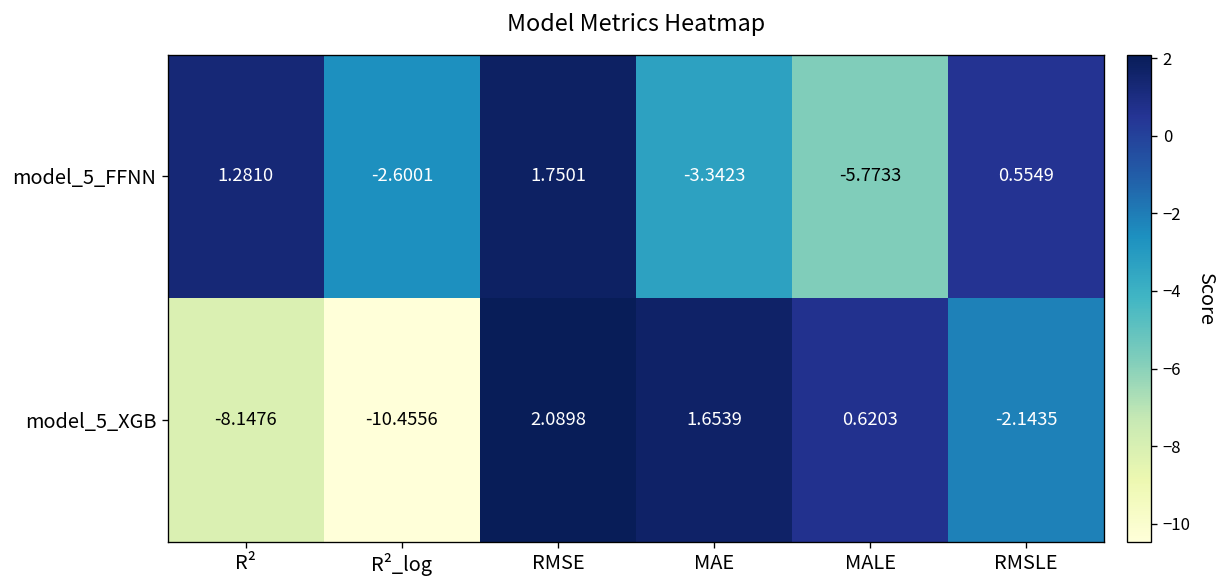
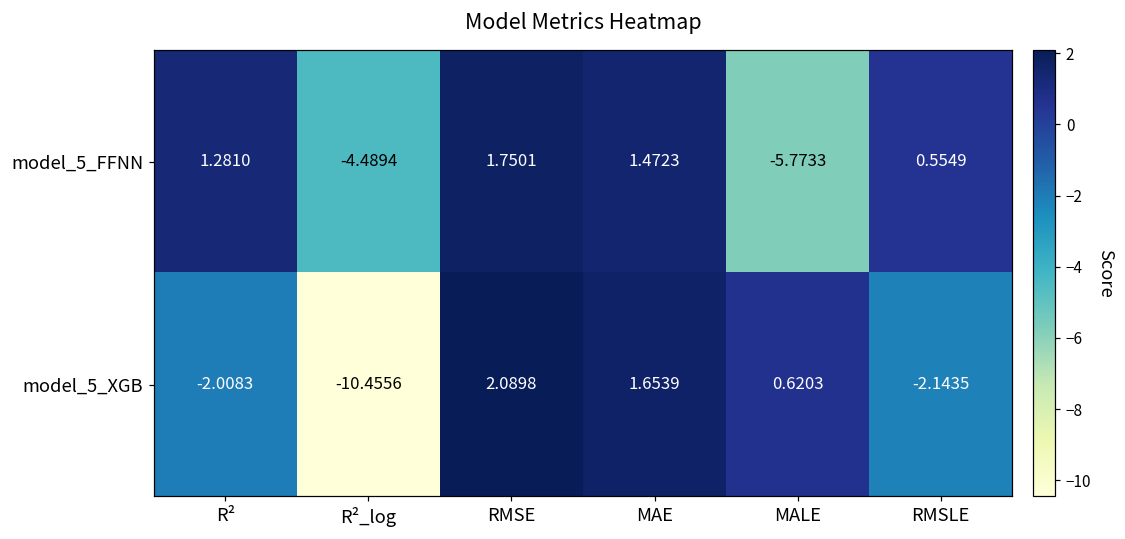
  {
    "model_5_FFNN": {
      "R²": 1.2810,
-     "R²_log": -2.6001,
+     "R²_log": -4.4894,
      "RMSE": 1.7501,
-     "MAE": -3.3423,
+     "MAE": 1.4723,
      "MALE": -5.7733,
      "RMSLE": 0.5549
    },
    "model_5_XGB": {
-     "R²": -8.1476,
+     "R²": -2.0083,
      "R²_log": -10.4556,
      "RMSE": 2.0898,
      "MAE": 1.6539,
      "MALE": 0.6203,
      "RMSLE": -2.1435
    }
  }
